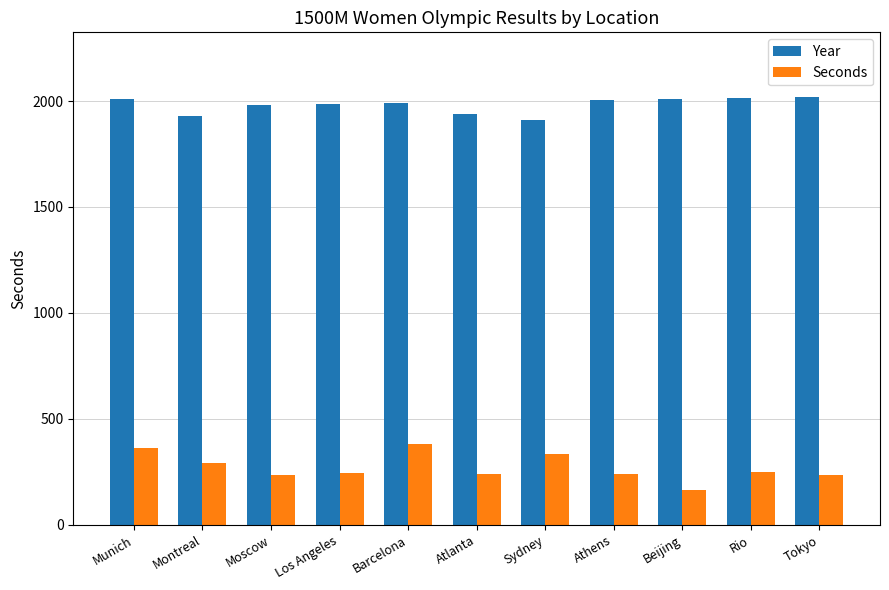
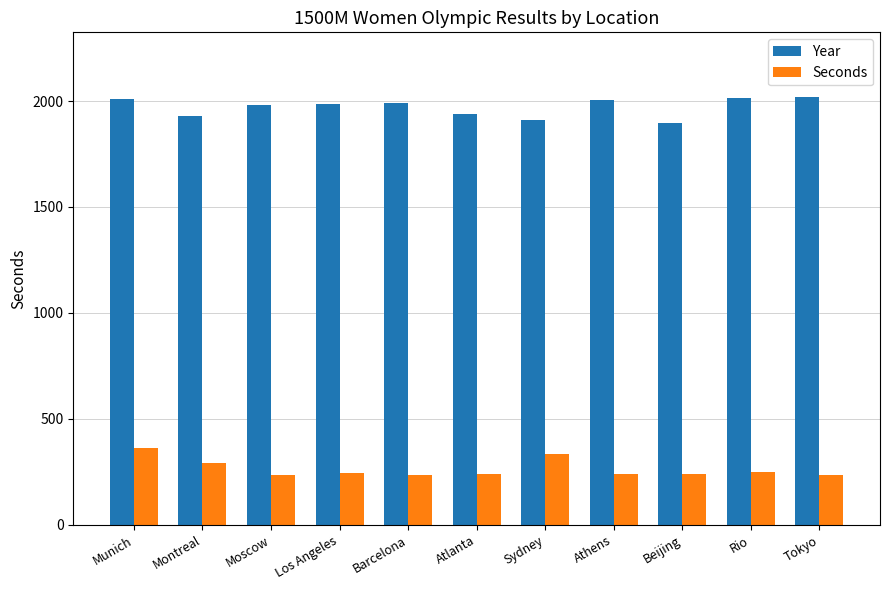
  {
    "Year": {
      "Munich": 2010,
      "Montreal": 1930,
      "Moscow": 1980,
      "Los Angeles": 1980,
      "Barcelona": 1990,
      "Atlanta": 1940,
      "Sydney": 1910,
      "Athens": 2000,
-     "Beijing": 2010,
+     "Beijing": 1900,
      "Rio": 2020,
      "Tokyo": 2020
    },
    "Seconds": {
      "Munich": 360,
      "Montreal": 290,
      "Moscow": 240,
      "Los Angeles": 240,
-     "Barcelona": 380,
+     "Barcelona": 240,
      "Atlanta": 240,
      "Sydney": 340,
      "Athens": 240,
-     "Beijing": 170,
+     "Beijing": 240,
      "Rio": 250,
      "Tokyo": 230
    }
  }
